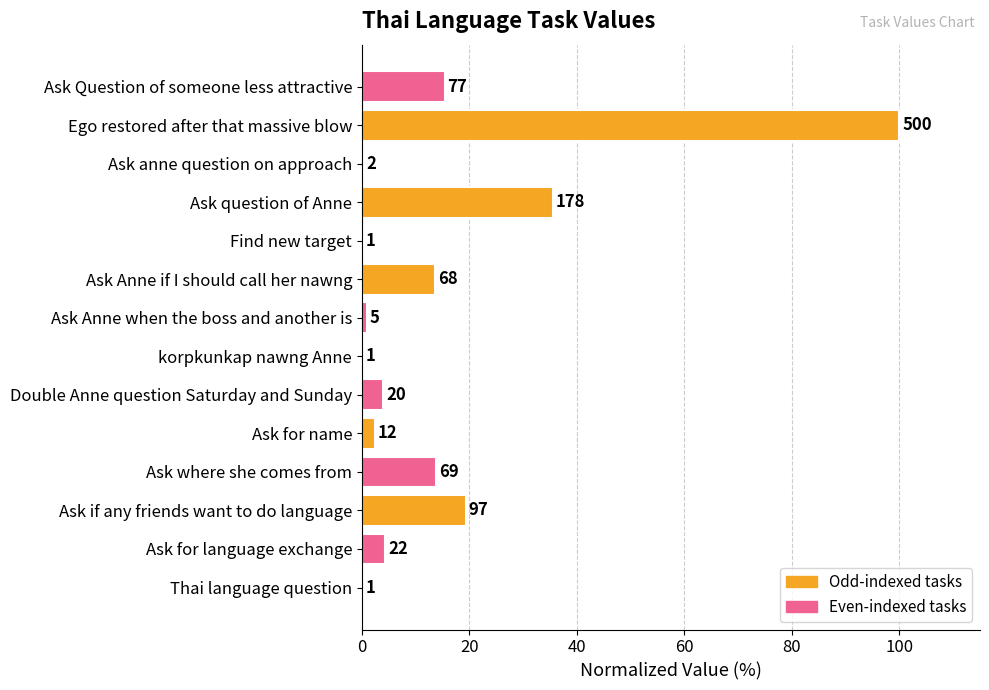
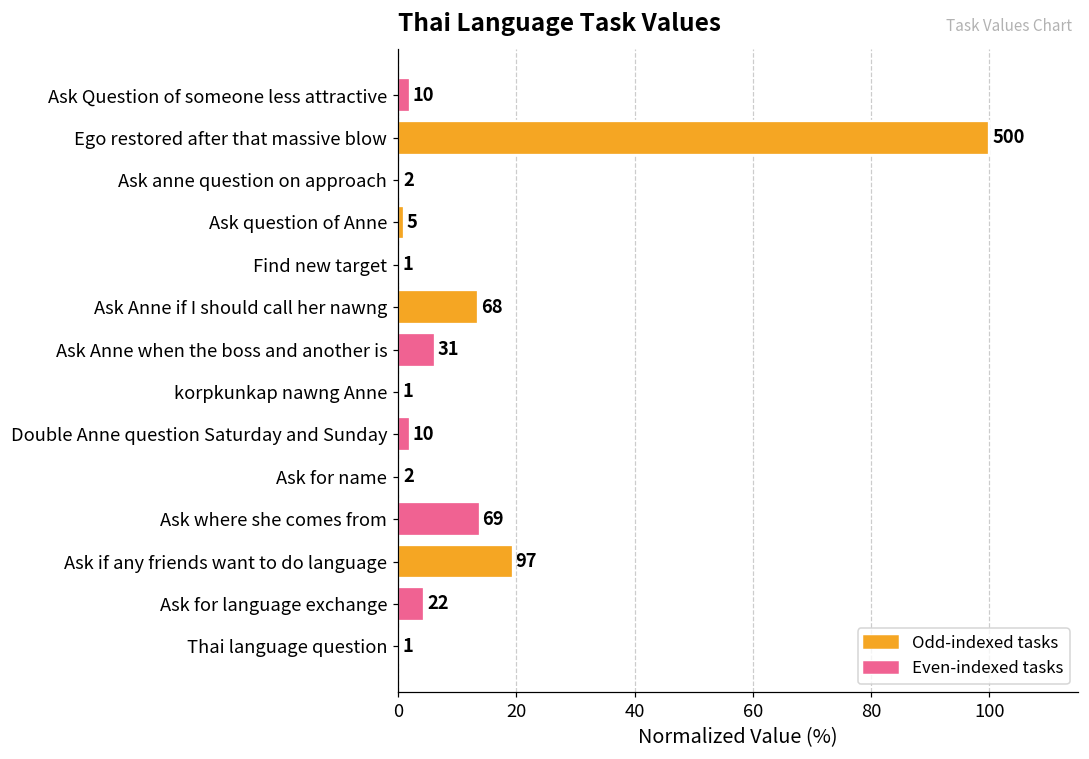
  {
-   "Ask Question of someone less attractive": 77,
-   "Ask question of Anne": 178,
-   "Ask Anne when the boss and another is": 5,
-   "Double Anne question Saturday and Sunday": 20,
-   "Ask for name": 12
+   "Ask Question of someone less attractive": 10,
+   "Ask question of Anne": 5,
+   "Ask Anne when the boss and another is": 31,
+   "Double Anne question Saturday and Sunday": 10,
+   "Ask for name": 2
  }
